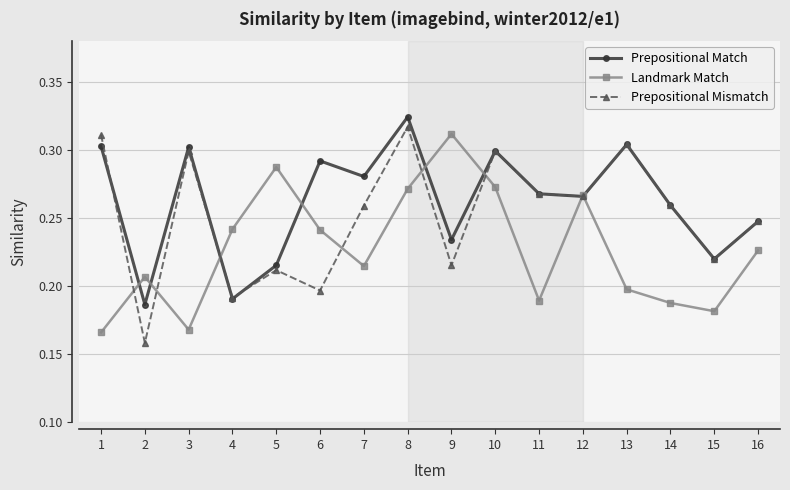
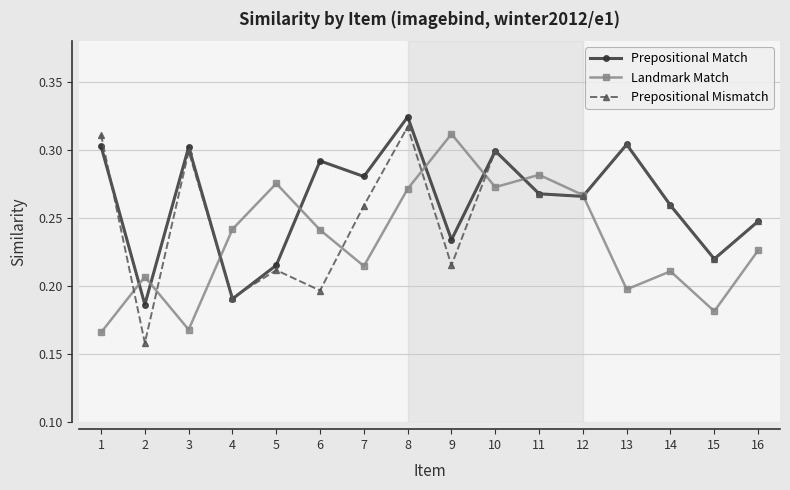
  {
    "Landmark Match": {
      "1": 0.166,
      "2": 0.207,
      "3": 0.168,
      "4": 0.242,
-     "5": 0.287,
+     "5": 0.275,
      "6": 0.241,
      "7": 0.215,
      "8": 0.271,
      "9": 0.312,
      "10": 0.273,
-     "11": 0.189,
+     "11": 0.282,
      "13": 0.198,
-     "14": 0.188,
+     "14": 0.211,
      "15": 0.182,
      "16": 0.226
    }
  }
